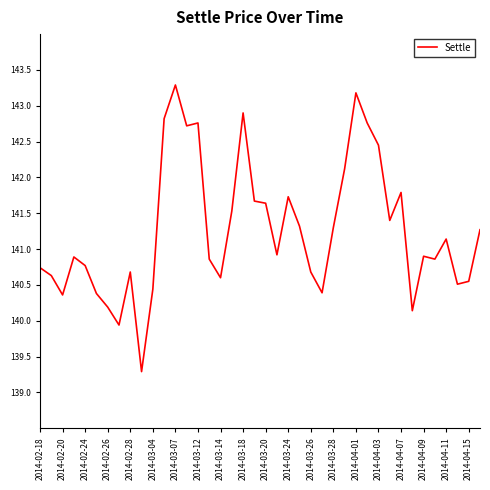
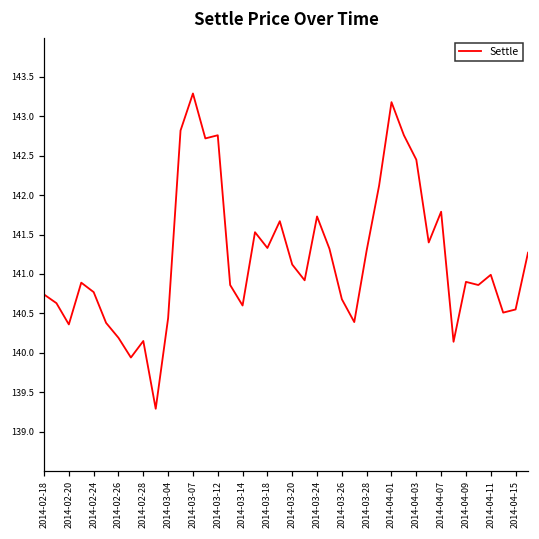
  {
    "2014-02-18": 140.7,
    "2014-02-20": 140.4,
    "2014-02-24": 140.8,
    "2014-02-26": 140.2,
-   "2014-02-28": 140.7,
+   "2014-02-28": 140.2,
    "2014-03-04": 140.4,
    "2014-03-07": 143.3,
    "2014-03-12": 142.8,
    "2014-03-14": 140.6,
-   "2014-03-18": 142.9,
-   "2014-03-20": 141.6,
+   "2014-03-18": 141.3,
+   "2014-03-20": 141.1,
    "2014-03-24": 141.7,
    "2014-03-26": 140.7,
    "2014-03-28": 141.3,
    "2014-04-01": 143.2,
    "2014-04-03": 142.5,
    "2014-04-07": 141.8,
    "2014-04-09": 140.9,
-   "2014-04-11": 141.1,
+   "2014-04-11": 141.0,
    "2014-04-15": 140.6
  }
